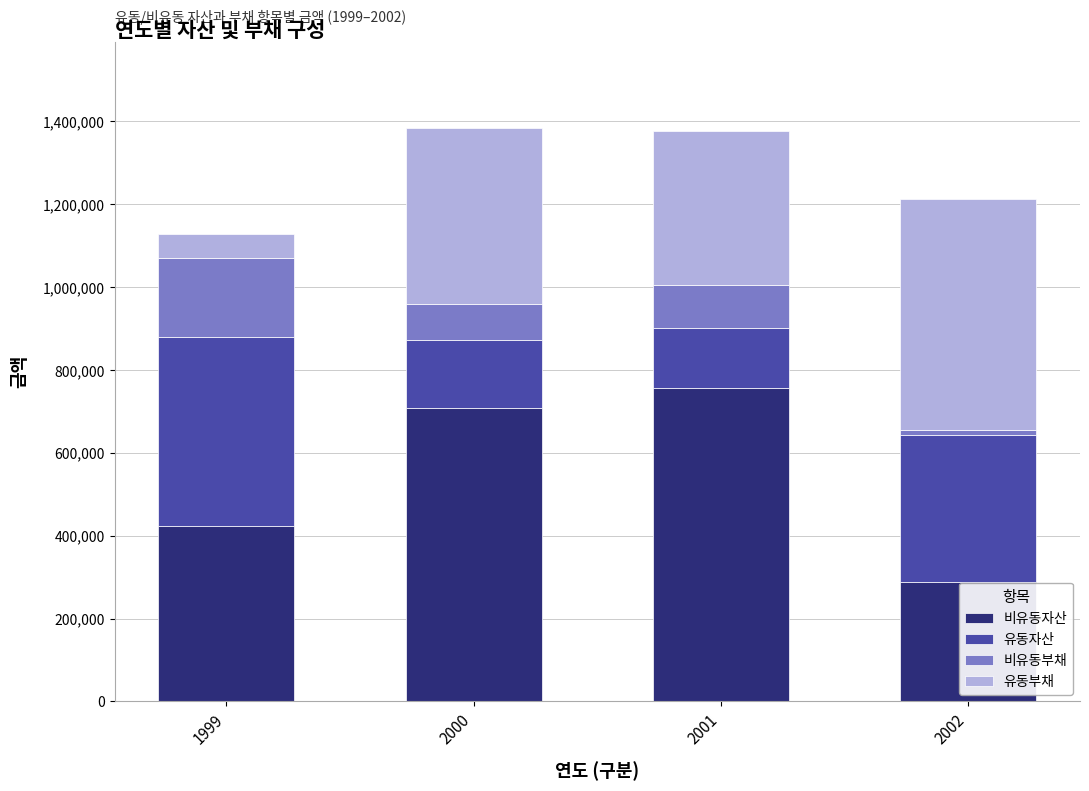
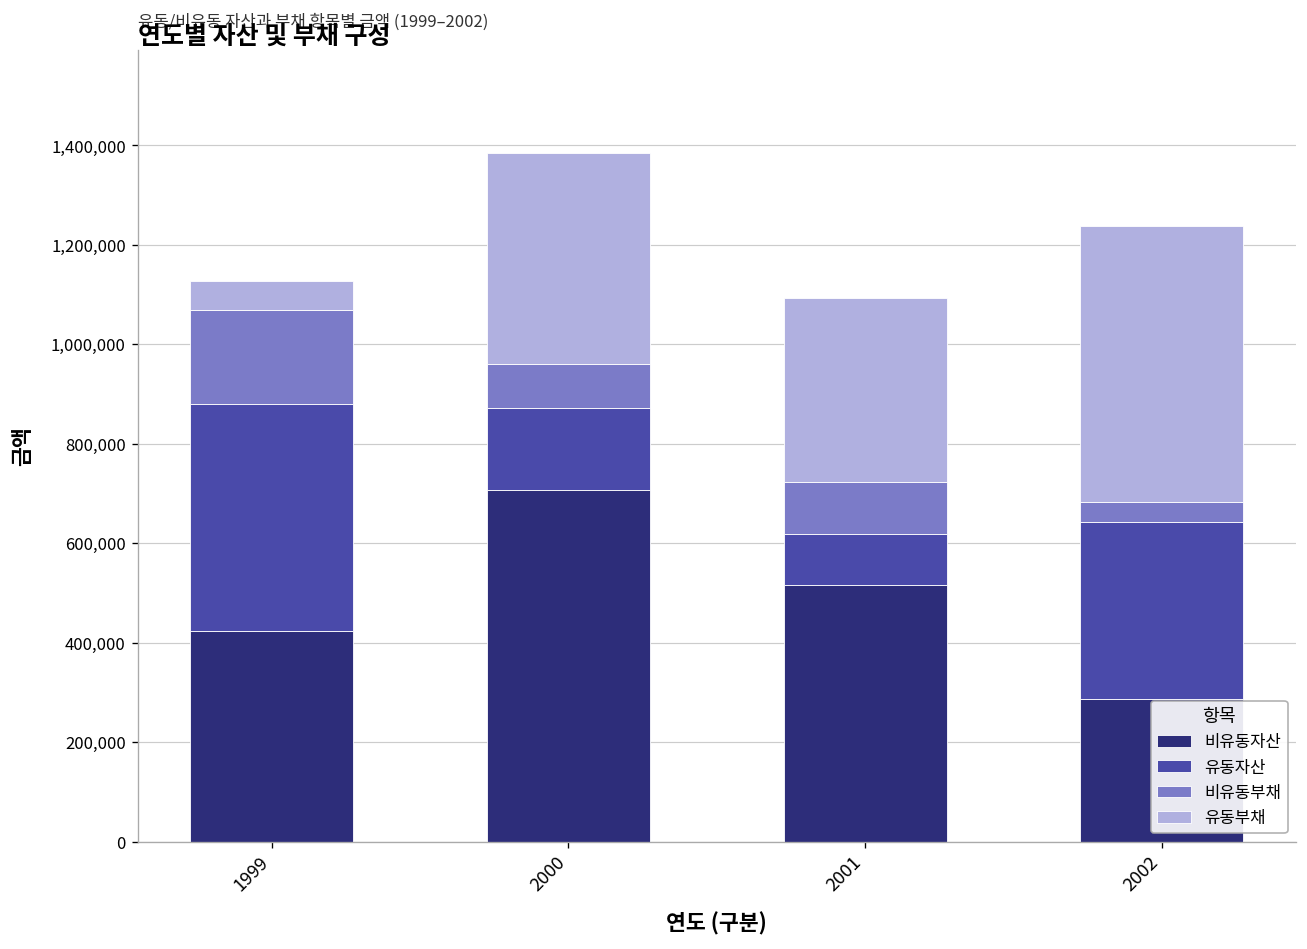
  {
    "비유동자산": {
      "1999": "420,000",
      "2000": "710,000",
-     "2001": "760,000",
+     "2001": "520,000",
      "2002": "290,000"
    },
    "유동자산": {
      "1999": "460,000",
      "2000": "160,000",
-     "2001": "150,000",
+     "2001": "100,000",
      "2002": "360,000"
    },
    "비유동부채": {
      "1999": "190,000",
      "2000": "90,000",
      "2001": "100,000",
-     "2002": "10,000"
+     "2002": "40,000"
    },
    "유동부채": {
      "1999": "60,000",
      "2000": "430,000",
      "2001": "370,000",
      "2002": "560,000"
    }
  }
